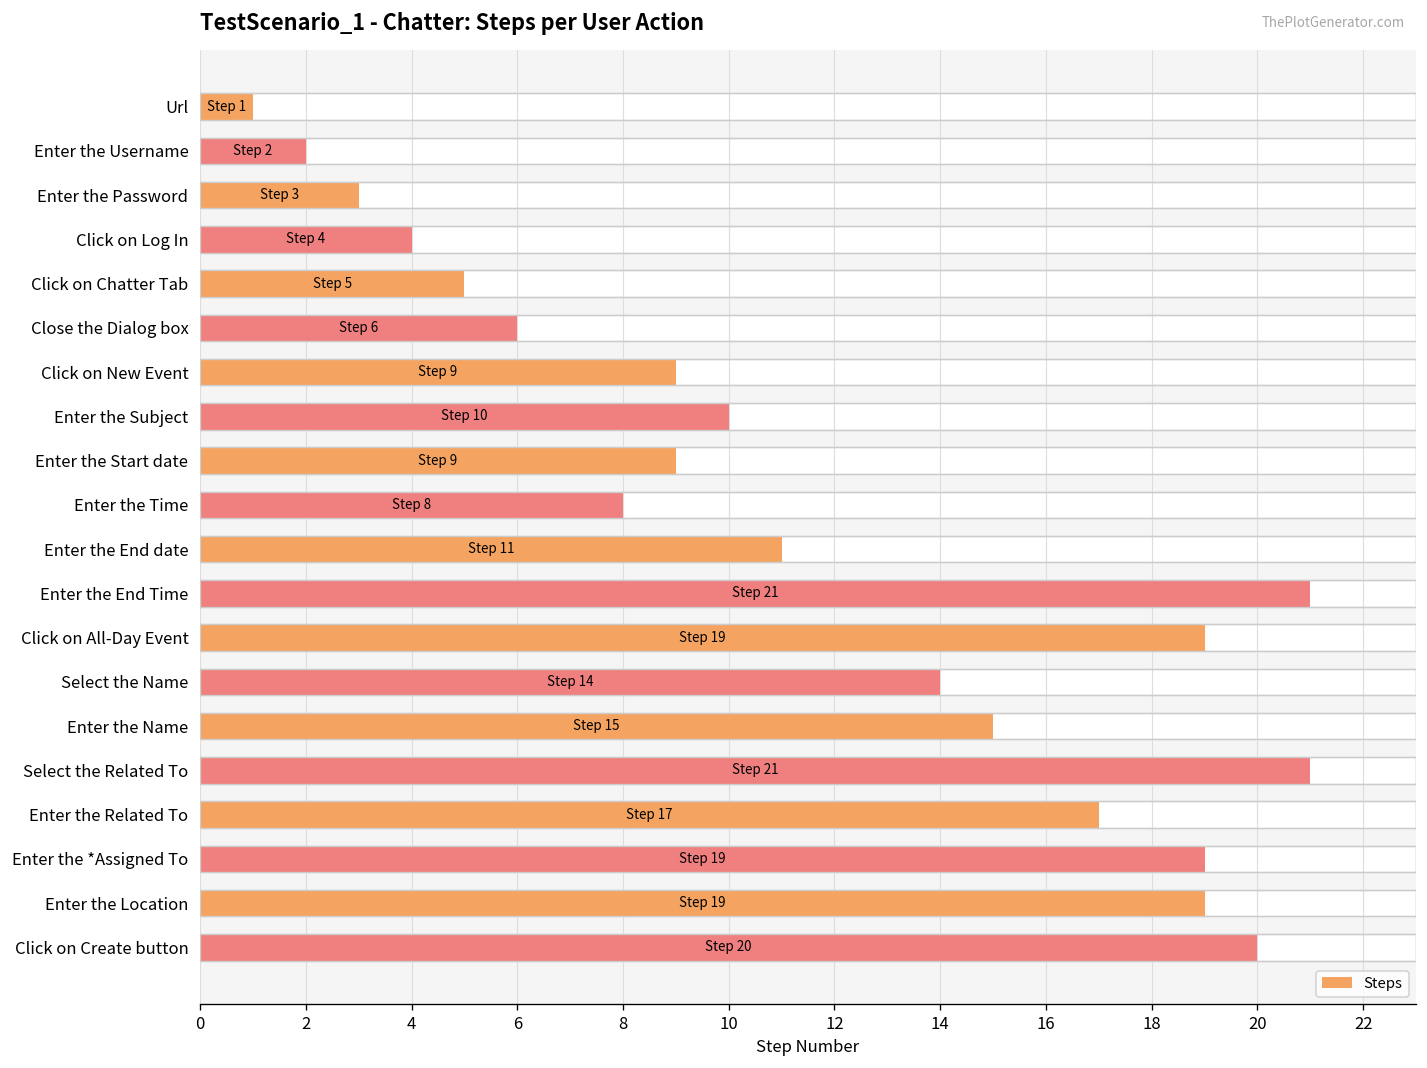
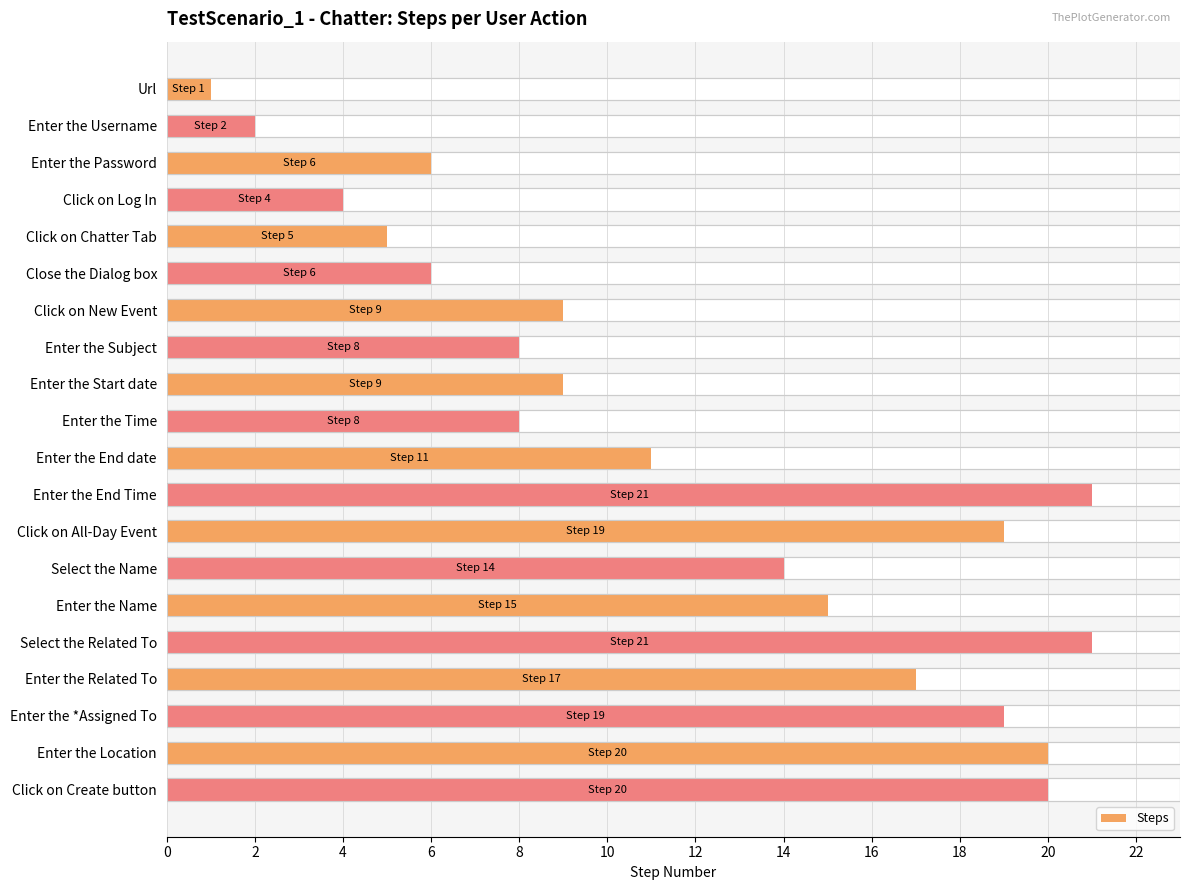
  {
    "Steps": {
-     "Enter the Password": 3,
-     "Enter the Subject": 10,
-     "Enter the Location": 19
+     "Enter the Password": 6,
+     "Enter the Subject": 8,
+     "Enter the Location": 20
    }
  }
